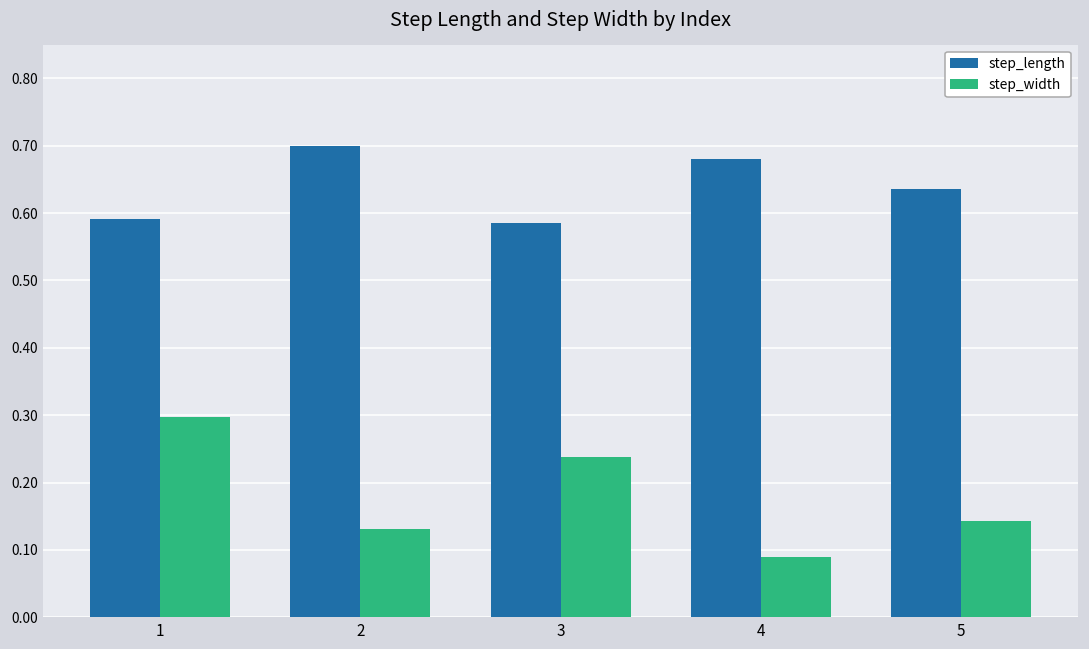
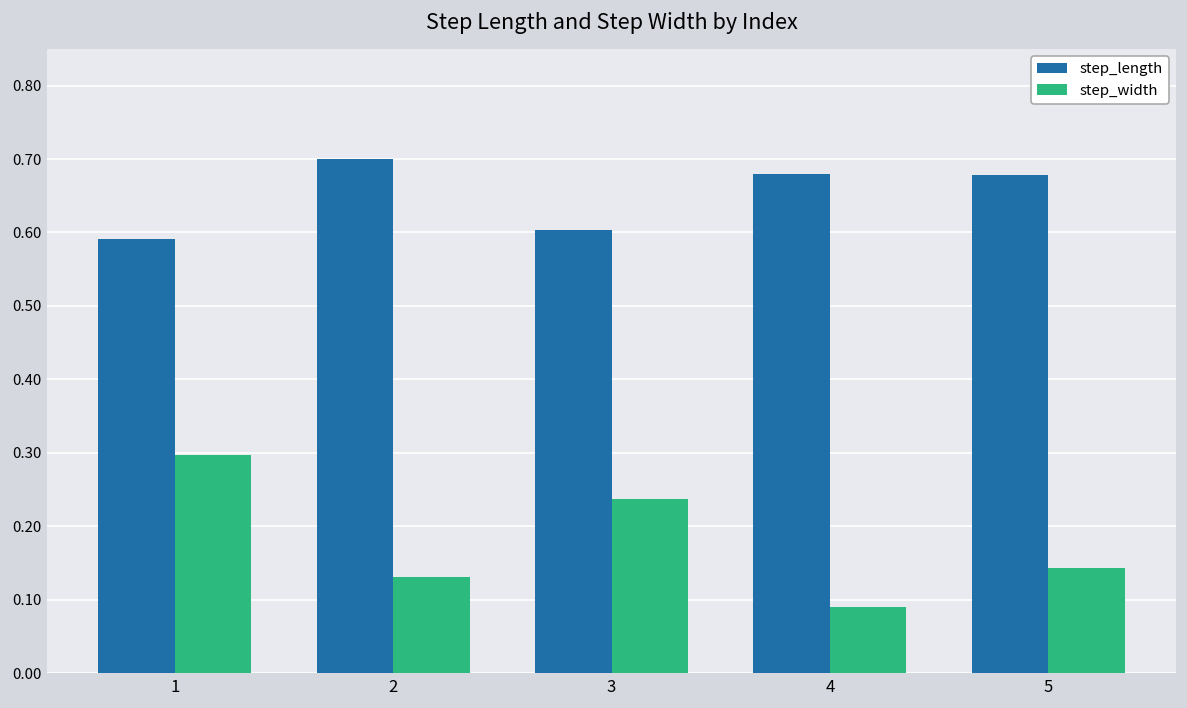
  {
    "step_length": {
      "1": 0.59,
      "2": 0.70,
-     "3": 0.59,
+     "3": 0.60,
      "4": 0.68,
-     "5": 0.64
+     "5": 0.68
    },
    "step_width": {
      "1": 0.30,
      "2": 0.13,
      "3": 0.24,
      "4": 0.09,
      "5": 0.14
    }
  }
